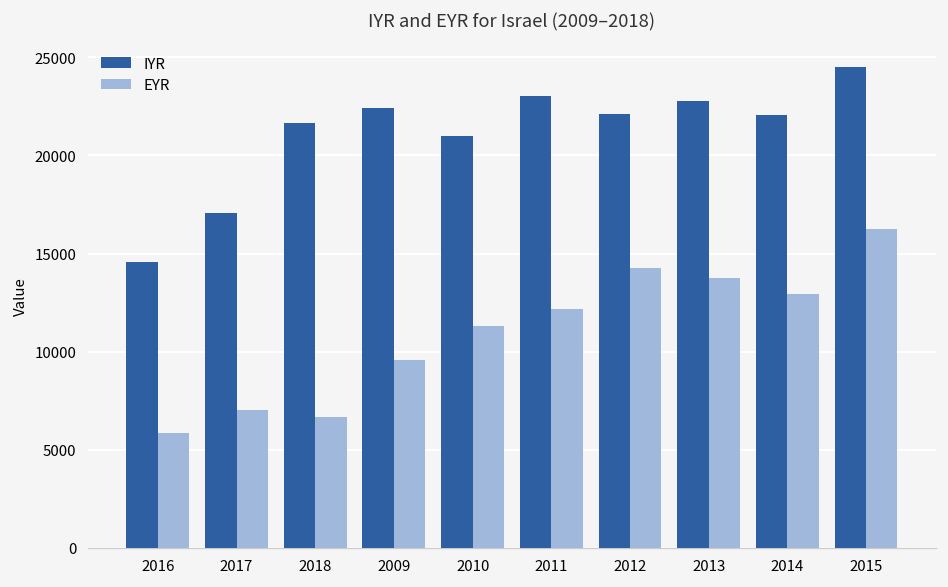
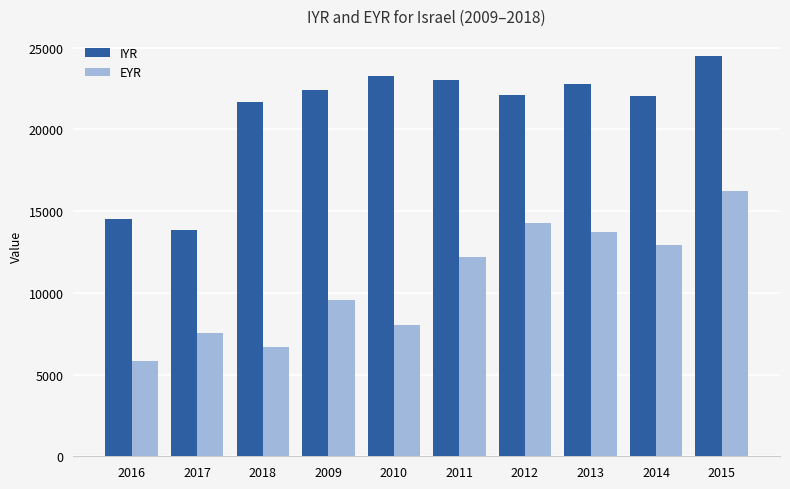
  {
    "IYR": {
      "2016": 14500,
-     "2017": 17100,
+     "2017": 13800,
      "2018": 21600,
      "2009": 22400,
-     "2010": 21000,
+     "2010": 23300,
      "2011": 23000,
      "2012": 22100,
      "2013": 22800,
      "2014": 22000,
      "2015": 24500
    },
    "EYR": {
      "2016": 5800,
-     "2017": 7000,
+     "2017": 7500,
      "2018": 6700,
      "2009": 9600,
-     "2010": 11300,
+     "2010": 8000,
      "2011": 12200,
      "2012": 14300,
      "2013": 13700,
      "2014": 12900,
      "2015": 16200
    }
  }
